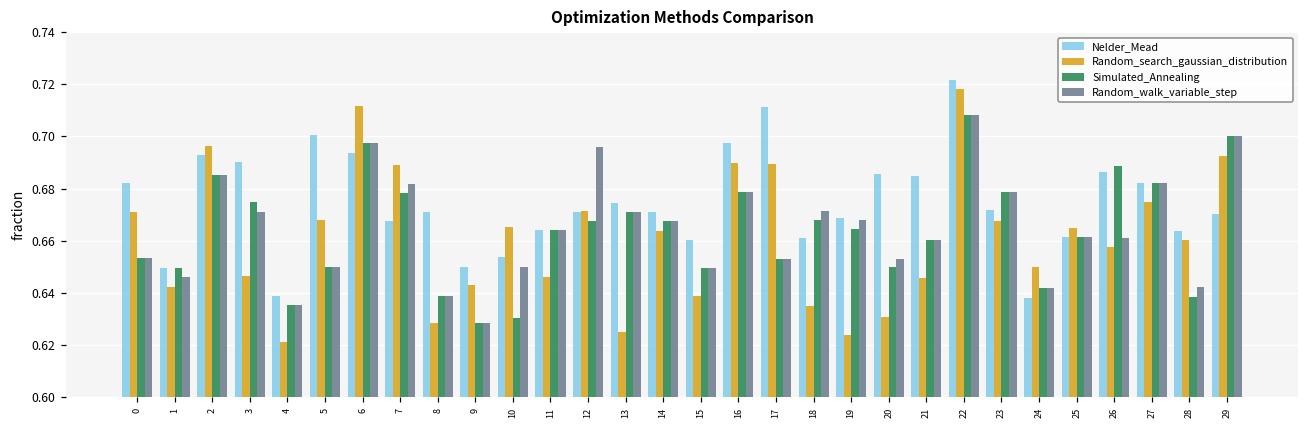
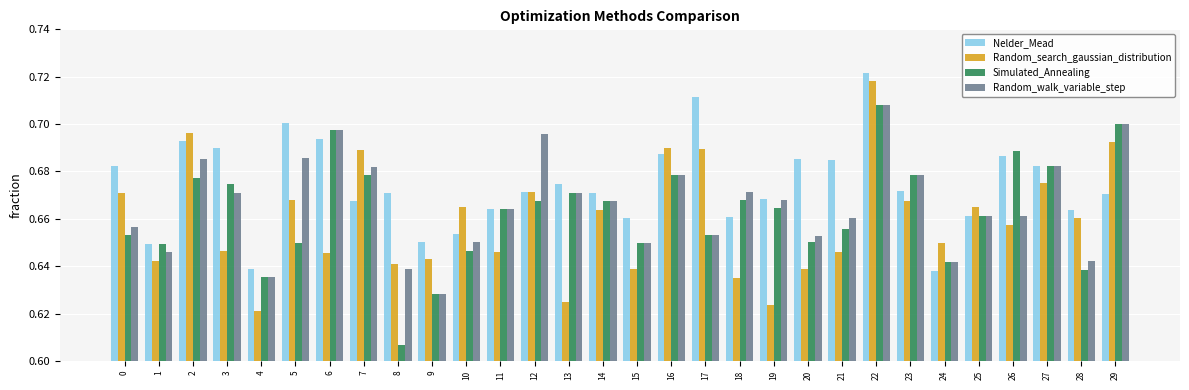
  {
    "Nelder_Mead": {
      "0": 0.682,
      "1": 0.649,
      "2": 0.693,
      "3": 0.690,
      "4": 0.639,
      "5": 0.701,
      "6": 0.694,
      "7": 0.668,
      "8": 0.671,
      "9": 0.650,
      "10": 0.654,
      "11": 0.664,
      "12": 0.671,
      "13": 0.675,
      "14": 0.671,
      "15": 0.660,
-     "16": 0.697,
+     "16": 0.687,
      "17": 0.711,
      "18": 0.661,
      "19": 0.669,
      "20": 0.685,
      "21": 0.685,
      "22": 0.722,
      "23": 0.672,
      "24": 0.638,
      "25": 0.661,
      "26": 0.686,
      "27": 0.682,
      "28": 0.664,
      "29": 0.670
    },
    "Random_search_gaussian_distribution": {
      "0": 0.671,
      "1": 0.642,
      "2": 0.696,
      "3": 0.646,
      "4": 0.621,
      "5": 0.668,
-     "6": 0.712,
+     "6": 0.646,
      "7": 0.689,
-     "8": 0.628,
+     "8": 0.641,
      "9": 0.643,
      "10": 0.665,
      "11": 0.646,
      "12": 0.671,
      "13": 0.625,
      "14": 0.664,
      "15": 0.639,
      "16": 0.690,
      "17": 0.690,
      "18": 0.635,
      "19": 0.624,
-     "20": 0.631,
+     "20": 0.639,
      "21": 0.646,
      "22": 0.718,
      "23": 0.668,
      "24": 0.650,
      "25": 0.665,
      "26": 0.657,
      "27": 0.675,
      "28": 0.660,
      "29": 0.693
    },
    "Simulated_Annealing": {
      "0": 0.653,
      "1": 0.649,
-     "2": 0.685,
+     "2": 0.677,
      "3": 0.675,
      "4": 0.635,
      "5": 0.650,
      "6": 0.697,
      "7": 0.678,
-     "8": 0.639,
+     "8": 0.607,
      "9": 0.628,
-     "10": 0.630,
+     "10": 0.646,
      "11": 0.664,
      "12": 0.668,
      "13": 0.671,
      "14": 0.667,
      "15": 0.650,
      "16": 0.679,
      "17": 0.653,
      "18": 0.668,
      "19": 0.664,
      "20": 0.650,
-     "21": 0.660,
+     "21": 0.656,
      "22": 0.708,
      "23": 0.679,
      "24": 0.642,
      "25": 0.661,
      "26": 0.689,
      "27": 0.682,
      "28": 0.638,
      "29": 0.700
    },
    "Random_walk_variable_step": {
-     "0": 0.653,
+     "0": 0.657,
      "1": 0.646,
      "2": 0.685,
      "3": 0.671,
      "4": 0.635,
-     "5": 0.650,
+     "5": 0.686,
      "6": 0.697,
      "7": 0.682,
      "8": 0.639,
      "9": 0.628,
      "10": 0.650,
      "11": 0.664,
      "12": 0.696,
      "13": 0.671,
      "14": 0.667,
      "15": 0.650,
      "16": 0.679,
      "17": 0.653,
      "18": 0.671,
      "19": 0.668,
      "20": 0.653,
      "21": 0.660,
      "22": 0.708,
      "23": 0.679,
      "24": 0.642,
      "25": 0.661,
      "26": 0.661,
      "27": 0.682,
      "28": 0.642,
      "29": 0.700
    }
  }
